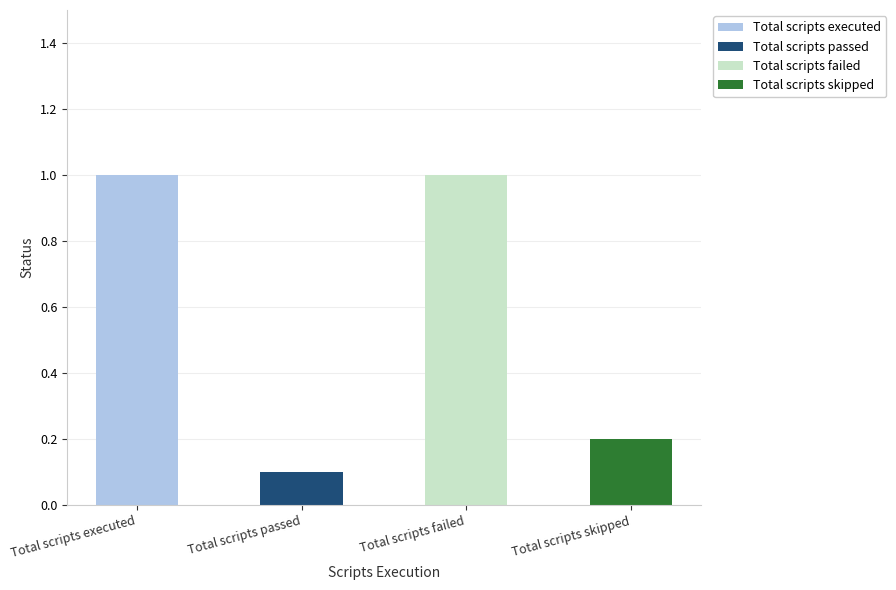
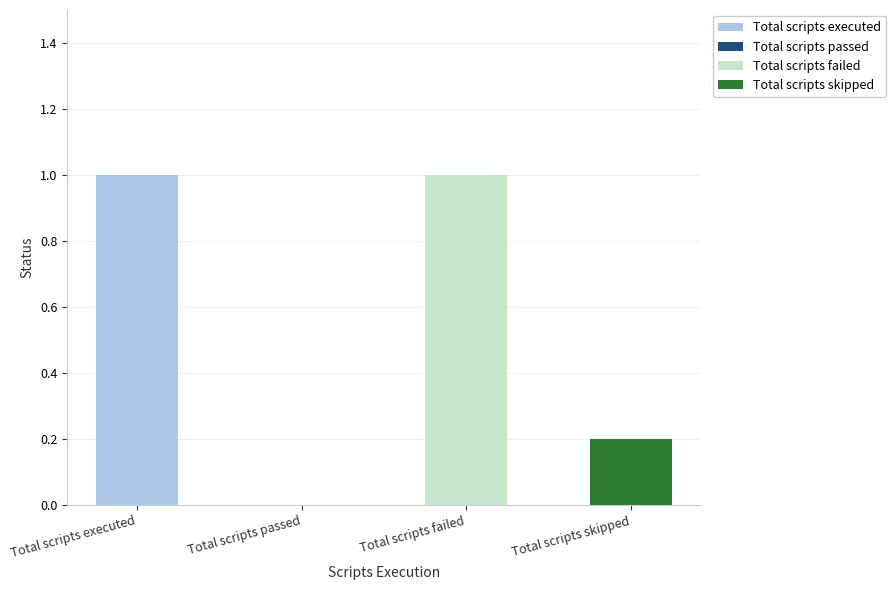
  {
    "Total scripts executed": 1.0,
-   "Total scripts passed": 0.1,
+   "Total scripts passed": 0.0,
    "Total scripts failed": 1.0,
    "Total scripts skipped": 0.2
  }
